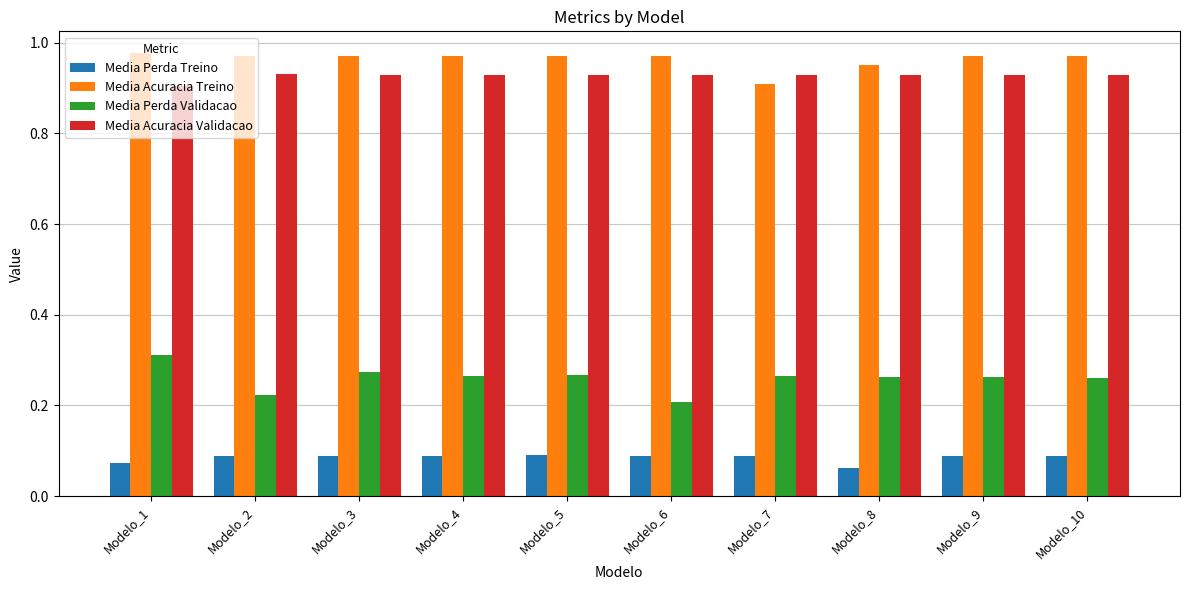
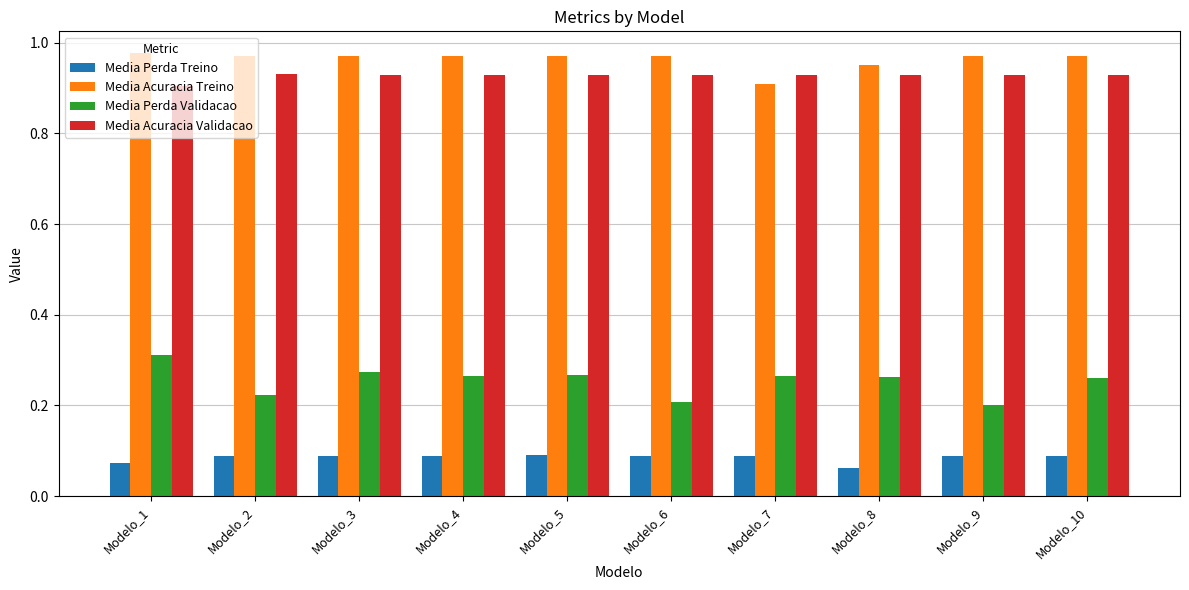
  {
    "Media Perda Treino": {
      "Modelo_1": 0.07,
      "Modelo_2": 0.09,
      "Modelo_3": 0.09,
      "Modelo_4": 0.09,
      "Modelo_5": 0.09,
      "Modelo_6": 0.09,
      "Modelo_7": 0.09,
      "Modelo_8": 0.06,
      "Modelo_9": 0.09,
      "Modelo_10": 0.09
    },
    "Media Acuracia Treino": {
      "Modelo_3": 0.97,
      "Modelo_4": 0.97,
      "Modelo_5": 0.97,
      "Modelo_6": 0.97,
      "Modelo_7": 0.91,
      "Modelo_8": 0.95,
      "Modelo_9": 0.97,
      "Modelo_10": 0.97
    },
    "Media Perda Validacao": {
      "Modelo_1": 0.31,
      "Modelo_2": 0.22,
      "Modelo_3": 0.27,
      "Modelo_4": 0.26,
      "Modelo_5": 0.27,
      "Modelo_6": 0.21,
      "Modelo_7": 0.27,
      "Modelo_8": 0.26,
-     "Modelo_9": 0.26,
+     "Modelo_9": 0.20,
      "Modelo_10": 0.26
    },
    "Media Acuracia Validacao": {
      "Modelo_2": 0.93,
      "Modelo_3": 0.93,
      "Modelo_4": 0.93,
      "Modelo_5": 0.93,
      "Modelo_6": 0.93,
      "Modelo_7": 0.93,
      "Modelo_8": 0.93,
      "Modelo_9": 0.93,
      "Modelo_10": 0.93
    }
  }
